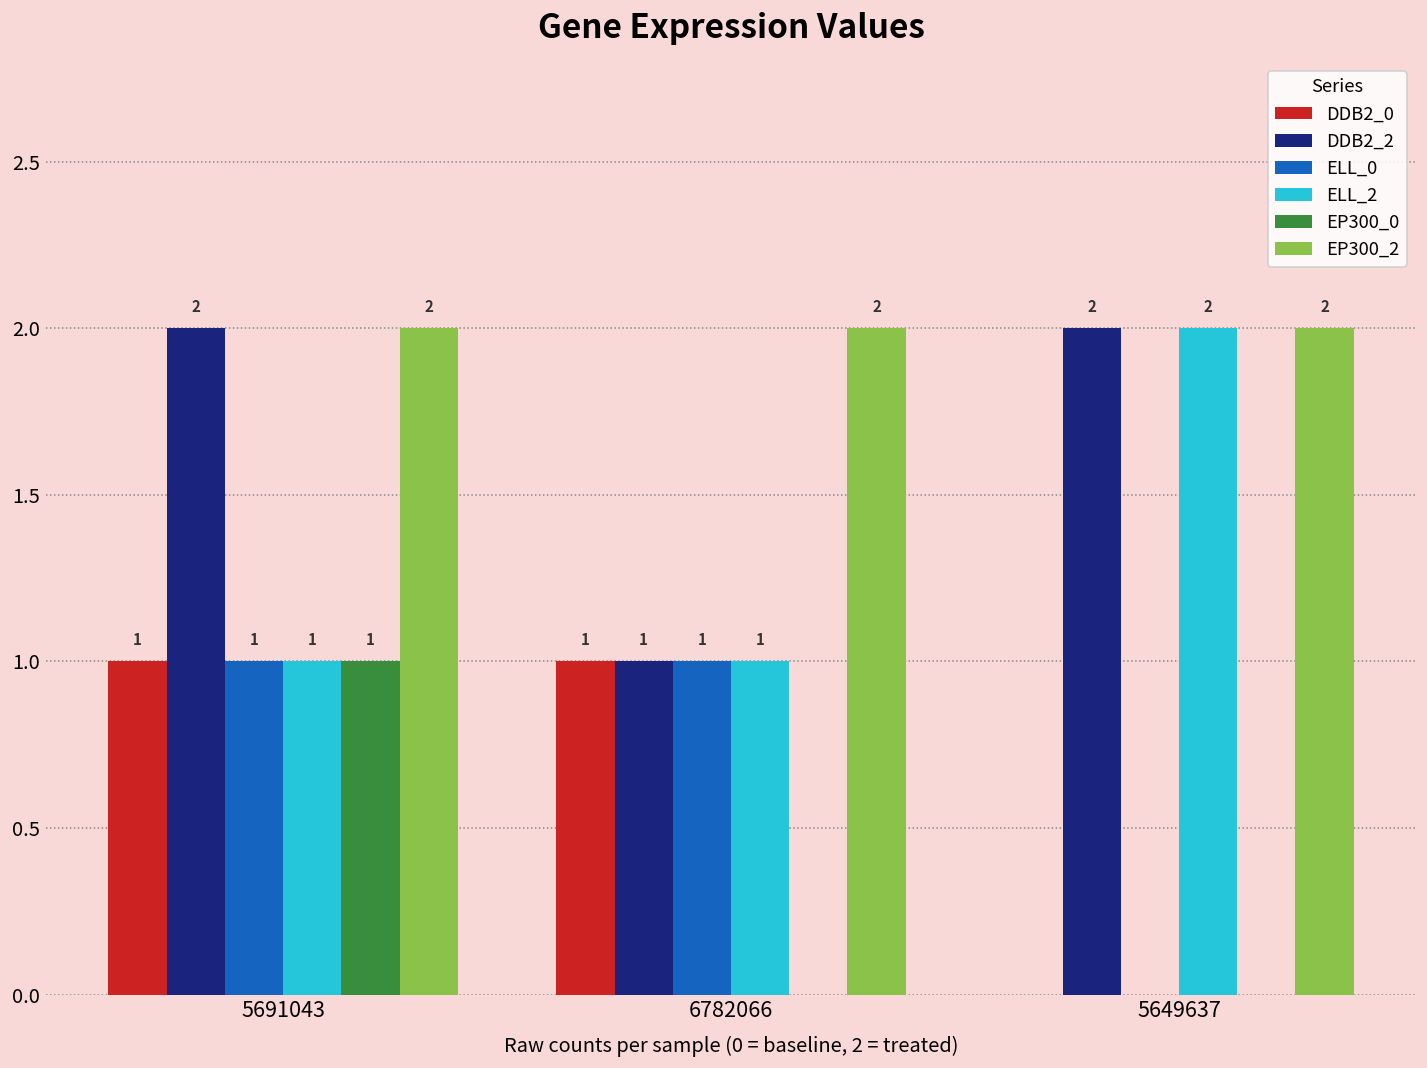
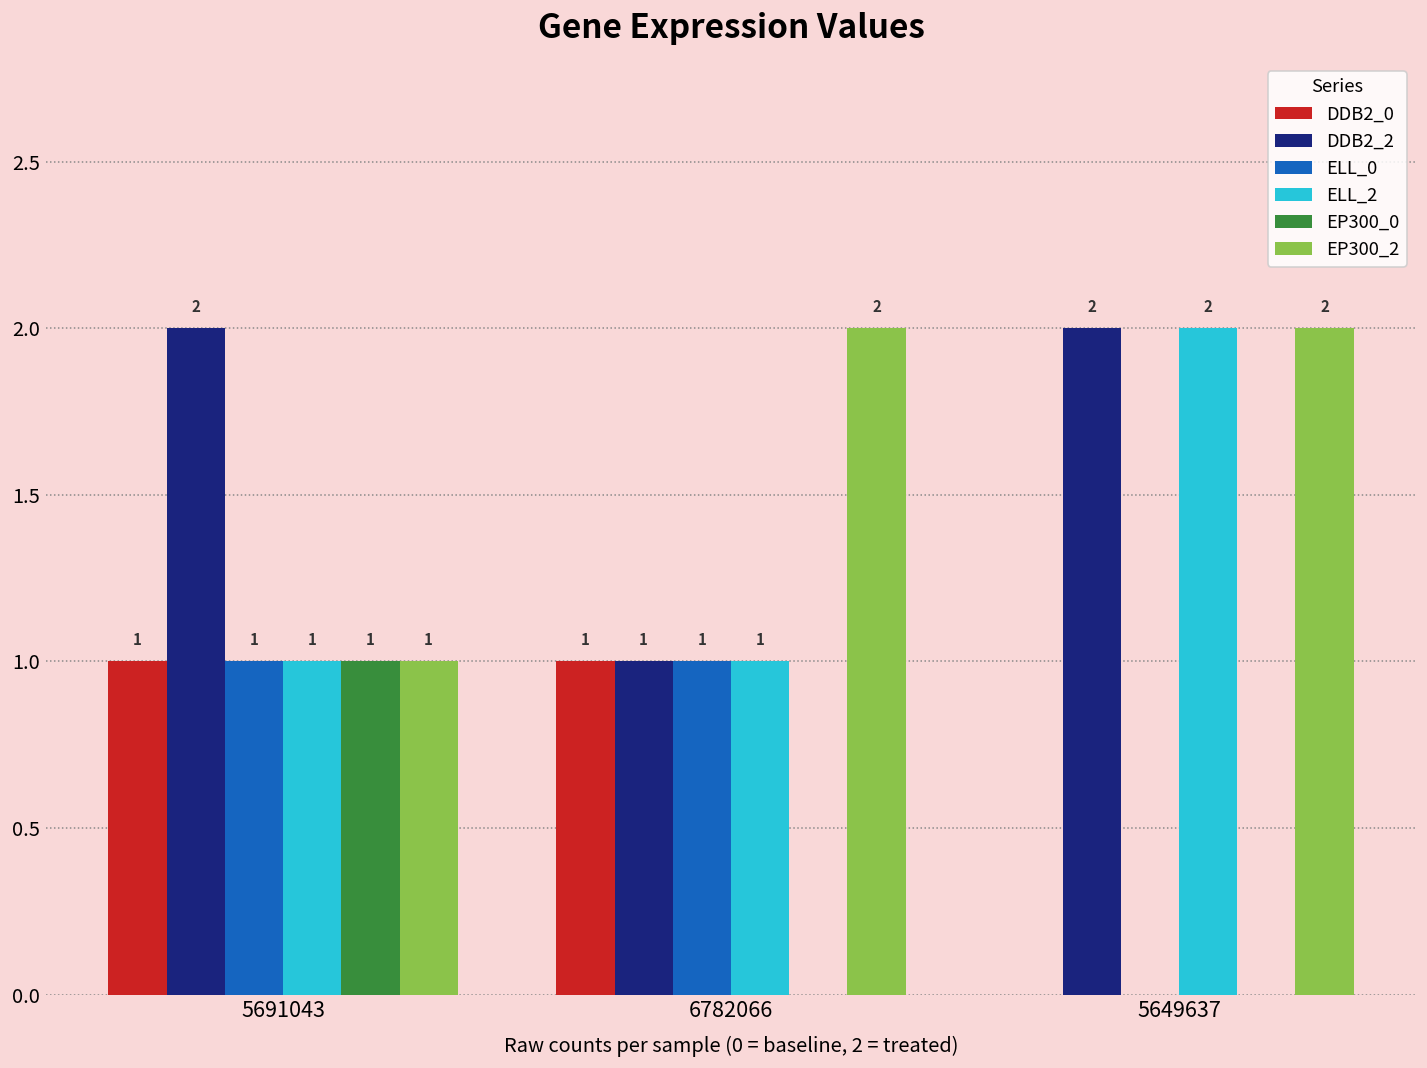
  {
    "DDB2_0": {
      "5691043": 1,
      "6782066": 1
    },
    "DDB2_2": {
      "5691043": 2,
      "6782066": 1,
      "5649637": 2
    },
    "ELL_0": {
      "5691043": 1,
      "6782066": 1
    },
    "ELL_2": {
      "5691043": 1,
      "6782066": 1,
      "5649637": 2
    },
    "EP300_0": {
      "5691043": 1
    },
    "EP300_2": {
-     "5691043": 2,
+     "5691043": 1,
      "6782066": 2,
      "5649637": 2
    }
  }
